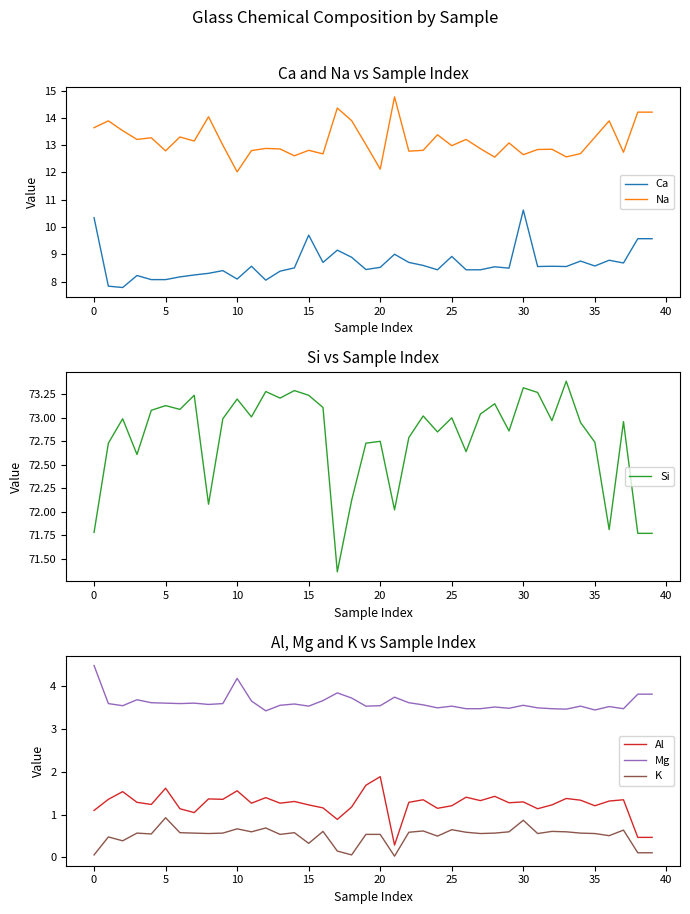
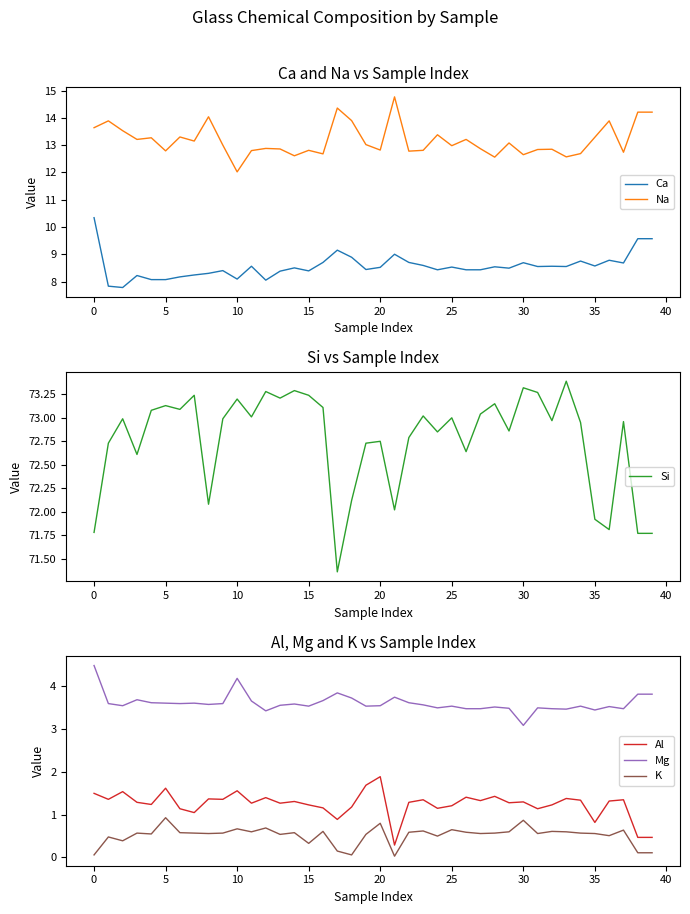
  {
    "Ca and Na vs Sample Index": {
      "Ca": {
        "0": 10.3,
        "5": 8.1,
        "10": 8.1,
-       "15": 9.7,
+       "15": 8.4,
        "20": 8.5,
-       "25": 8.9,
-       "30": 10.6,
+       "25": 8.5,
+       "30": 8.7,
        "35": 8.6
      },
      "Na": {
        "0": 13.6,
        "5": 12.8,
        "10": 12.0,
        "15": 12.8,
-       "20": 12.1,
+       "20": 12.8,
        "25": 13.0,
        "30": 12.7,
        "35": 13.3
      }
    },
    "Si vs Sample Index": {
      "0": 71.8,
      "5": 73.1,
      "10": 73.2,
      "15": 73.2,
      "20": 72.8,
      "25": 73.0,
      "30": 73.3,
-     "35": 72.7
+     "35": 71.9
    },
    "Al, Mg and K vs Sample Index": {
      "Al": {
-       "0": 1.1,
+       "0": 1.5,
        "5": 1.6,
        "10": 1.6,
        "15": 1.2,
        "20": 1.9,
        "25": 1.2,
        "30": 1.3,
-       "35": 1.2
+       "35": 0.8
      },
      "Mg": {
        "0": 4.5,
        "5": 3.6,
        "10": 4.2,
        "15": 3.5,
        "20": 3.6,
        "25": 3.5,
-       "30": 3.6,
+       "30": 3.1,
        "35": 3.5
      },
      "K": {
        "0": 0.1,
        "5": 0.9,
        "10": 0.7,
        "15": 0.3,
-       "20": 0.5,
+       "20": 0.8,
        "25": 0.7,
        "30": 0.9,
        "35": 0.6
      }
    }
  }
